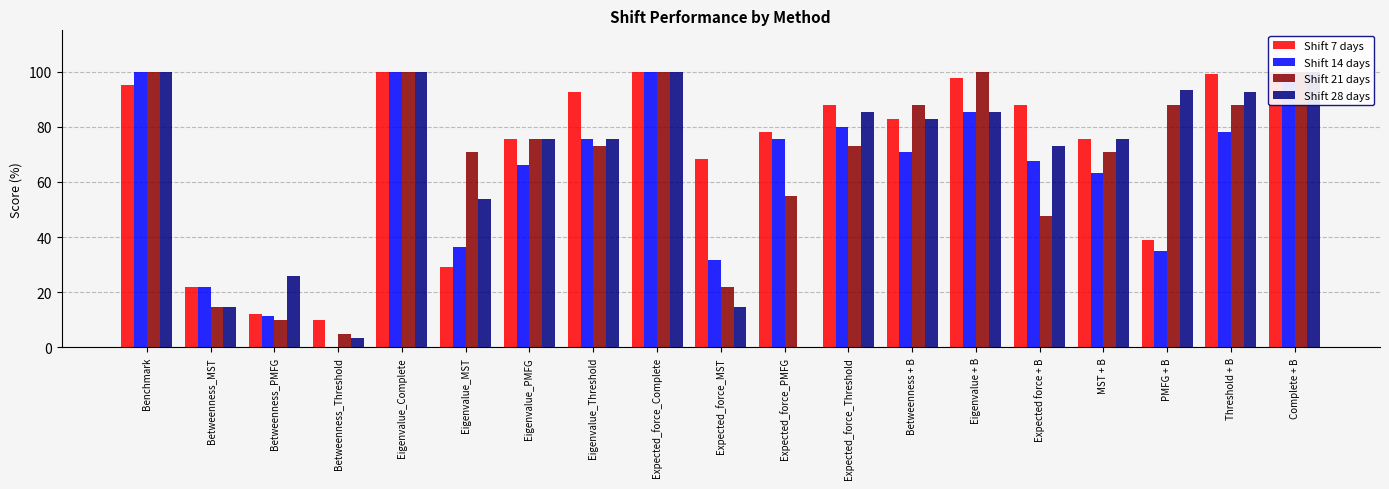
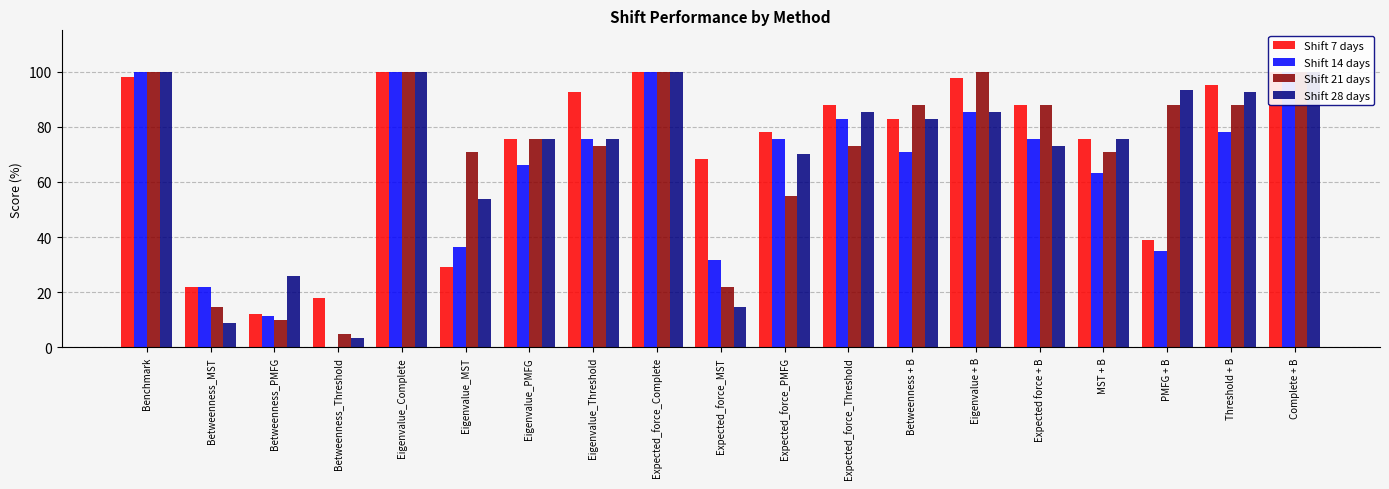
  {
    "Shift 7 days": {
-     "Benchmark": 95,
+     "Benchmark": 98,
      "Betweenness_MST": 22,
      "Betweenness_PMFG": 12,
-     "Betweenness_Threshold": 10,
+     "Betweenness_Threshold": 18,
      "Eigenvalue_Complete": 100,
      "Eigenvalue_MST": 29,
      "Eigenvalue_PMFG": 76,
      "Eigenvalue_Threshold": 93,
      "Expected_force_Complete": 100,
      "Expected_force_MST": 68,
      "Expected_force_PMFG": 78,
      "Expected_force_Threshold": 88,
      "Betweenness + B": 83,
      "Eigenvalue + B": 98,
      "Expected force + B": 88,
      "MST + B": 76,
      "PMFG + B": 39,
-     "Threshold + B": 99
+     "Threshold + B": 95
    },
    "Shift 14 days": {
      "Benchmark": 100,
      "Betweenness_MST": 22,
      "Betweenness_PMFG": 11,
      "Betweenness_Threshold": 0,
      "Eigenvalue_Complete": 100,
      "Eigenvalue_MST": 37,
      "Eigenvalue_PMFG": 66,
      "Eigenvalue_Threshold": 76,
      "Expected_force_Complete": 100,
      "Expected_force_MST": 32,
      "Expected_force_PMFG": 76,
-     "Expected_force_Threshold": 80,
+     "Expected_force_Threshold": 83,
      "Betweenness + B": 71,
      "Eigenvalue + B": 85,
-     "Expected force + B": 68,
+     "Expected force + B": 76,
      "MST + B": 63,
      "PMFG + B": 35,
      "Threshold + B": 78
    },
    "Shift 21 days": {
      "Benchmark": 100,
      "Betweenness_MST": 15,
      "Betweenness_PMFG": 10,
      "Betweenness_Threshold": 5,
      "Eigenvalue_Complete": 100,
      "Eigenvalue_MST": 71,
      "Eigenvalue_PMFG": 76,
      "Eigenvalue_Threshold": 73,
      "Expected_force_Complete": 100,
      "Expected_force_MST": 22,
      "Expected_force_PMFG": 55,
      "Expected_force_Threshold": 73,
      "Betweenness + B": 88,
      "Eigenvalue + B": 100,
-     "Expected force + B": 48,
+     "Expected force + B": 88,
      "MST + B": 71,
      "PMFG + B": 88,
      "Threshold + B": 88
    },
    "Shift 28 days": {
      "Benchmark": 100,
-     "Betweenness_MST": 15,
+     "Betweenness_MST": 9,
      "Betweenness_PMFG": 26,
      "Betweenness_Threshold": 4,
      "Eigenvalue_Complete": 100,
      "Eigenvalue_MST": 54,
      "Eigenvalue_PMFG": 76,
      "Eigenvalue_Threshold": 76,
      "Expected_force_Complete": 100,
      "Expected_force_MST": 15,
-     "Expected_force_PMFG": 0,
+     "Expected_force_PMFG": 70,
      "Expected_force_Threshold": 85,
      "Betweenness + B": 83,
      "Eigenvalue + B": 85,
      "Expected force + B": 73,
      "MST + B": 76,
      "PMFG + B": 93,
      "Threshold + B": 93
    }
  }
